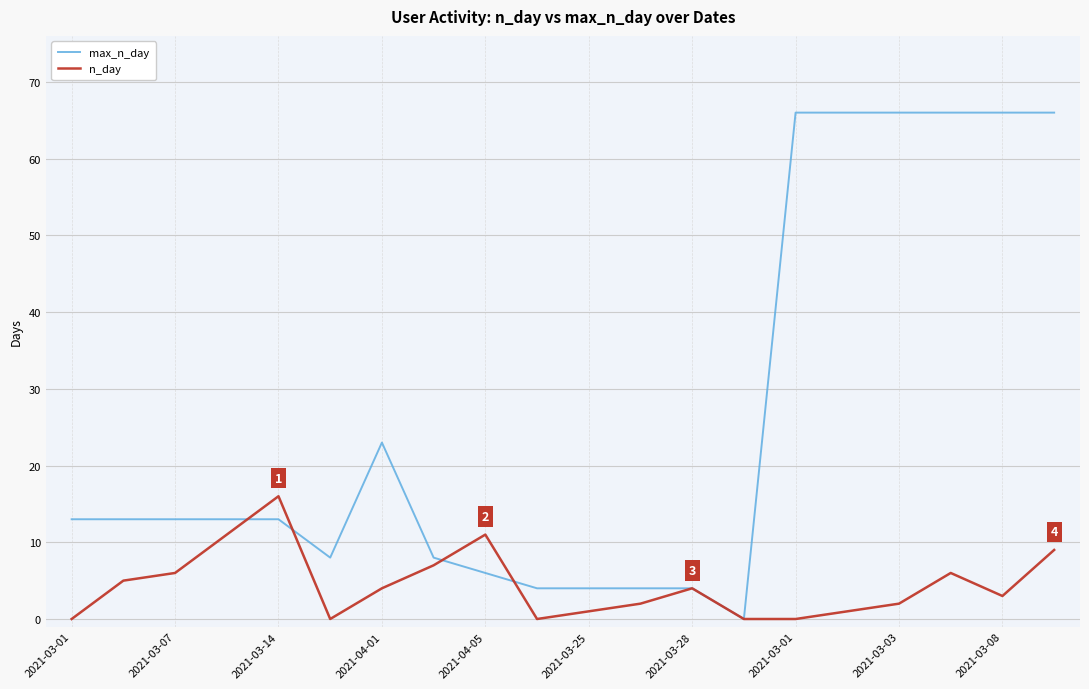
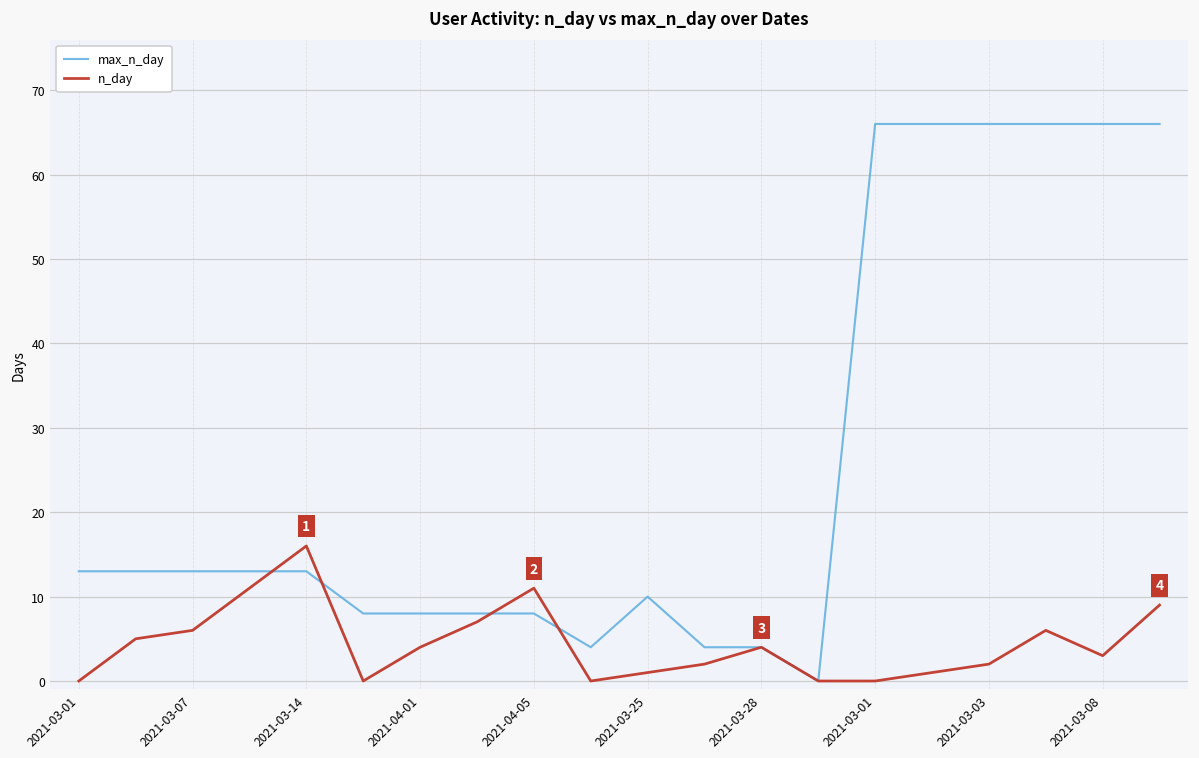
  {
    "max_n_day": {
      "2021-03-14": 13,
-     "2021-04-01": 23,
-     "2021-04-05": 6,
-     "2021-03-25": 4,
+     "2021-04-01": 8,
+     "2021-04-05": 8,
+     "2021-03-25": 10,
      "2021-03-03": 66,
      "2021-03-08": 66
    },
    "n_day": {
      "2021-04-01": 4,
      "2021-03-25": 1,
      "2021-03-03": 2,
      "2021-03-08": 3
    }
  }
